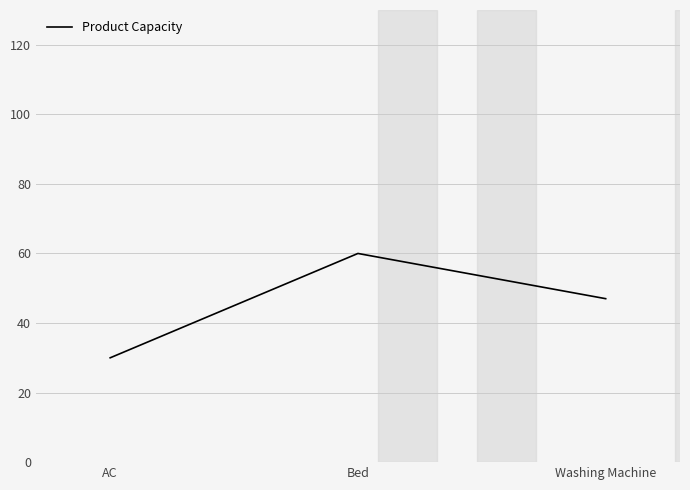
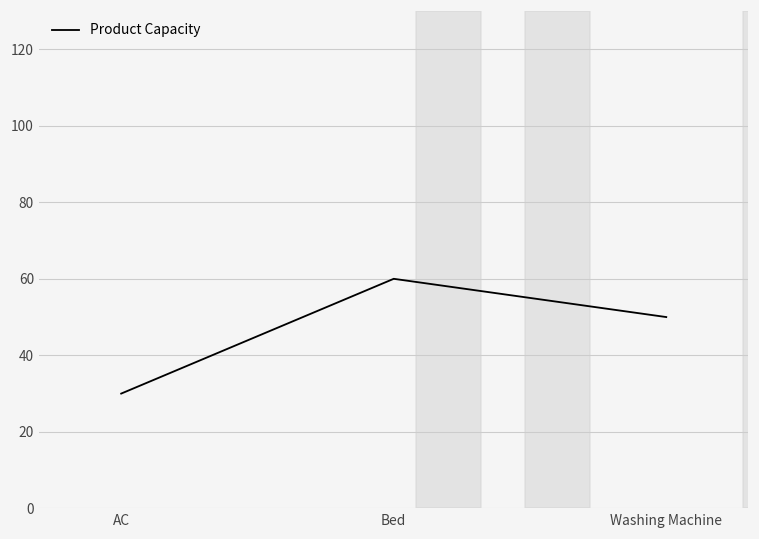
  {
    "AC": 30,
    "Bed": 60,
-   "Washing Machine": 47
+   "Washing Machine": 50
  }
